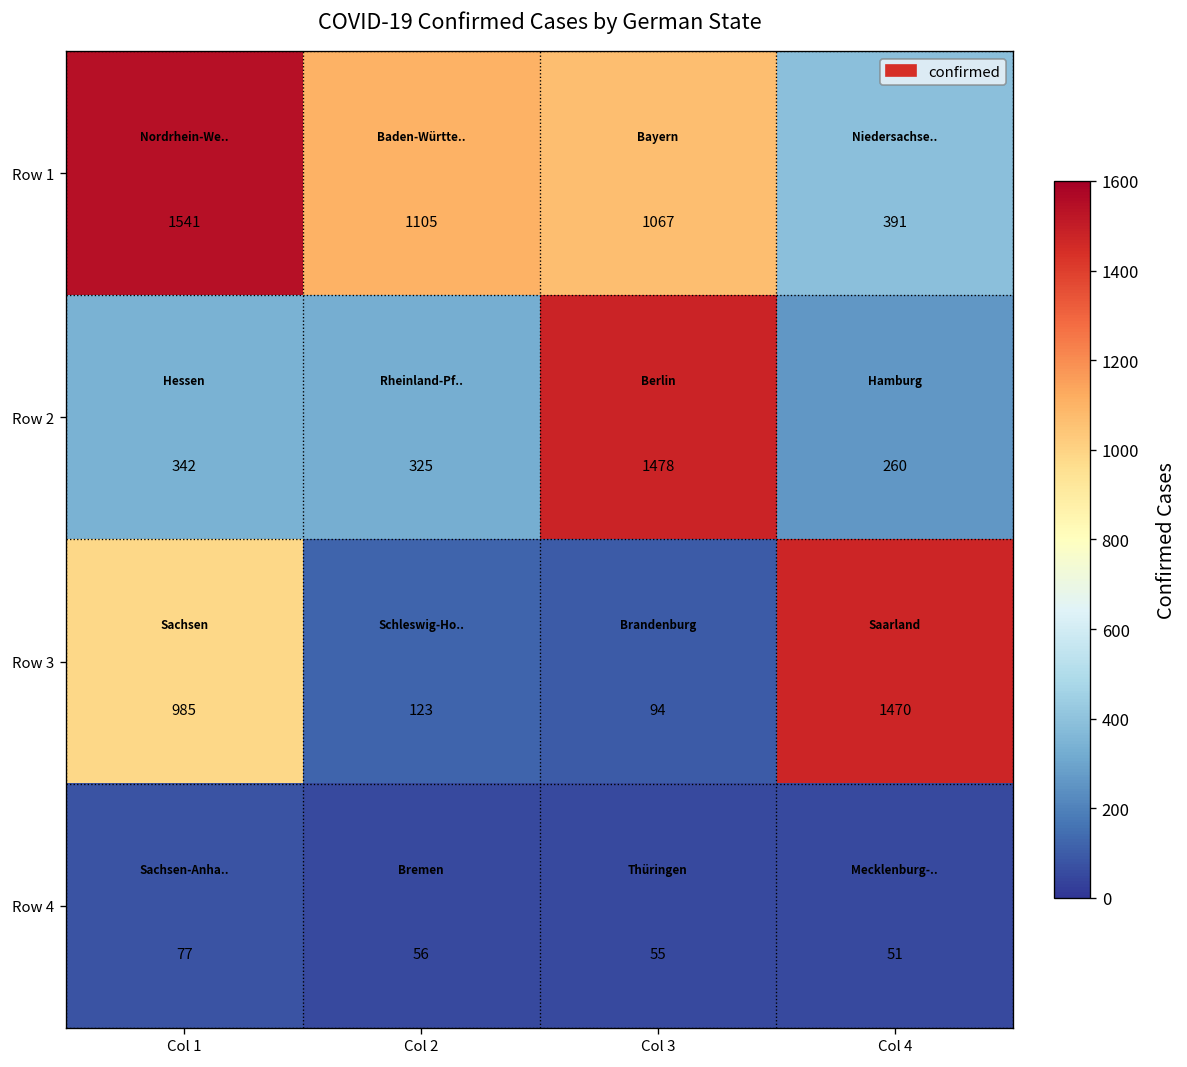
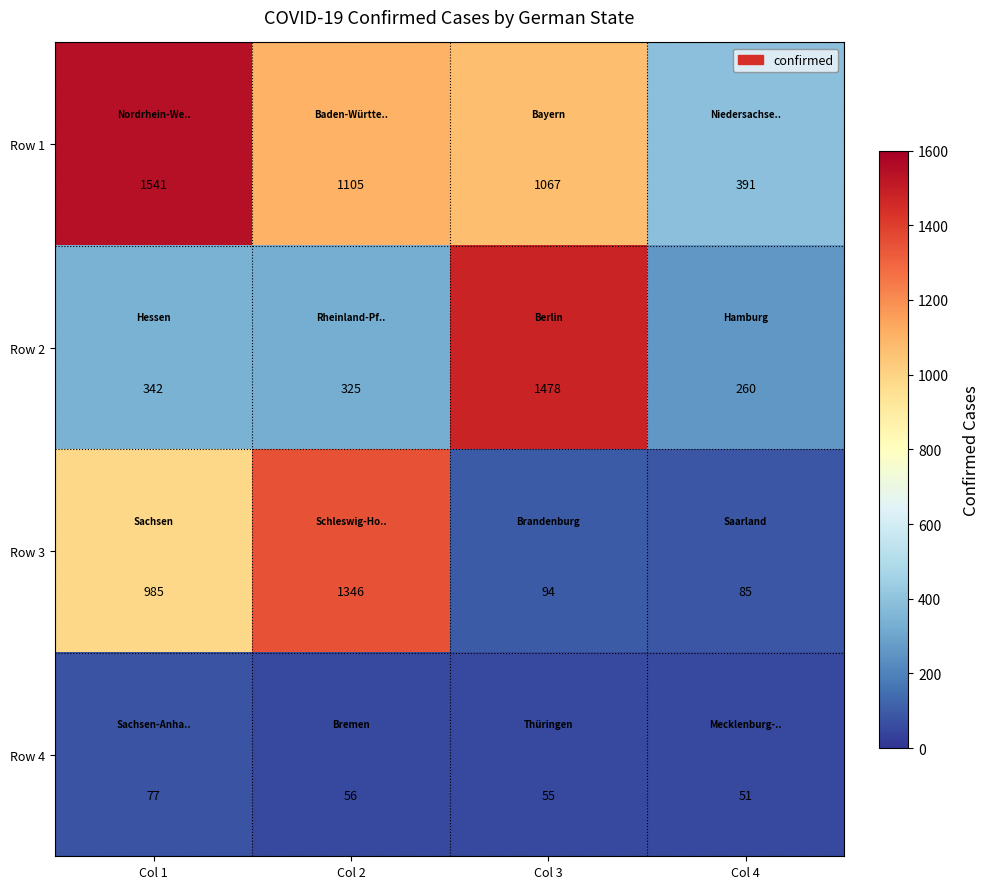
  {
    "Row 3": {
-     "Col 2": 123,
-     "Col 4": 1470
+     "Col 2": 1346,
+     "Col 4": 85
    }
  }
